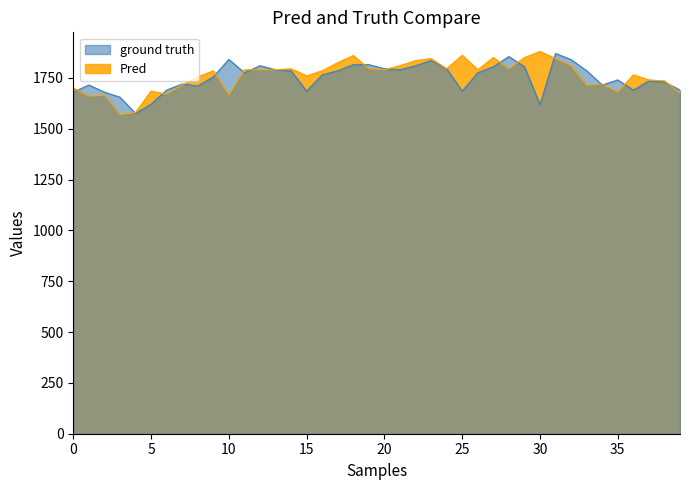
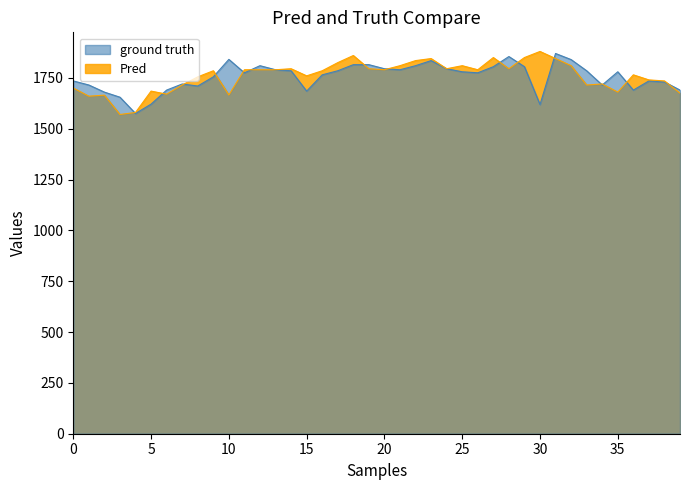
  {
    "Pred": {
      "0": 1700,
      "5": 1690,
      "10": 1670,
      "15": 1760,
-     "25": 1860,
+     "25": 1810,
      "30": 1880,
      "35": 1680
    },
    "ground truth": {
-     "0": 1680,
+     "0": 1740,
      "5": 1620,
      "10": 1840,
      "15": 1690,
-     "25": 1690,
+     "25": 1780,
      "30": 1620,
-     "35": 1740
+     "35": 1780
    }
  }
